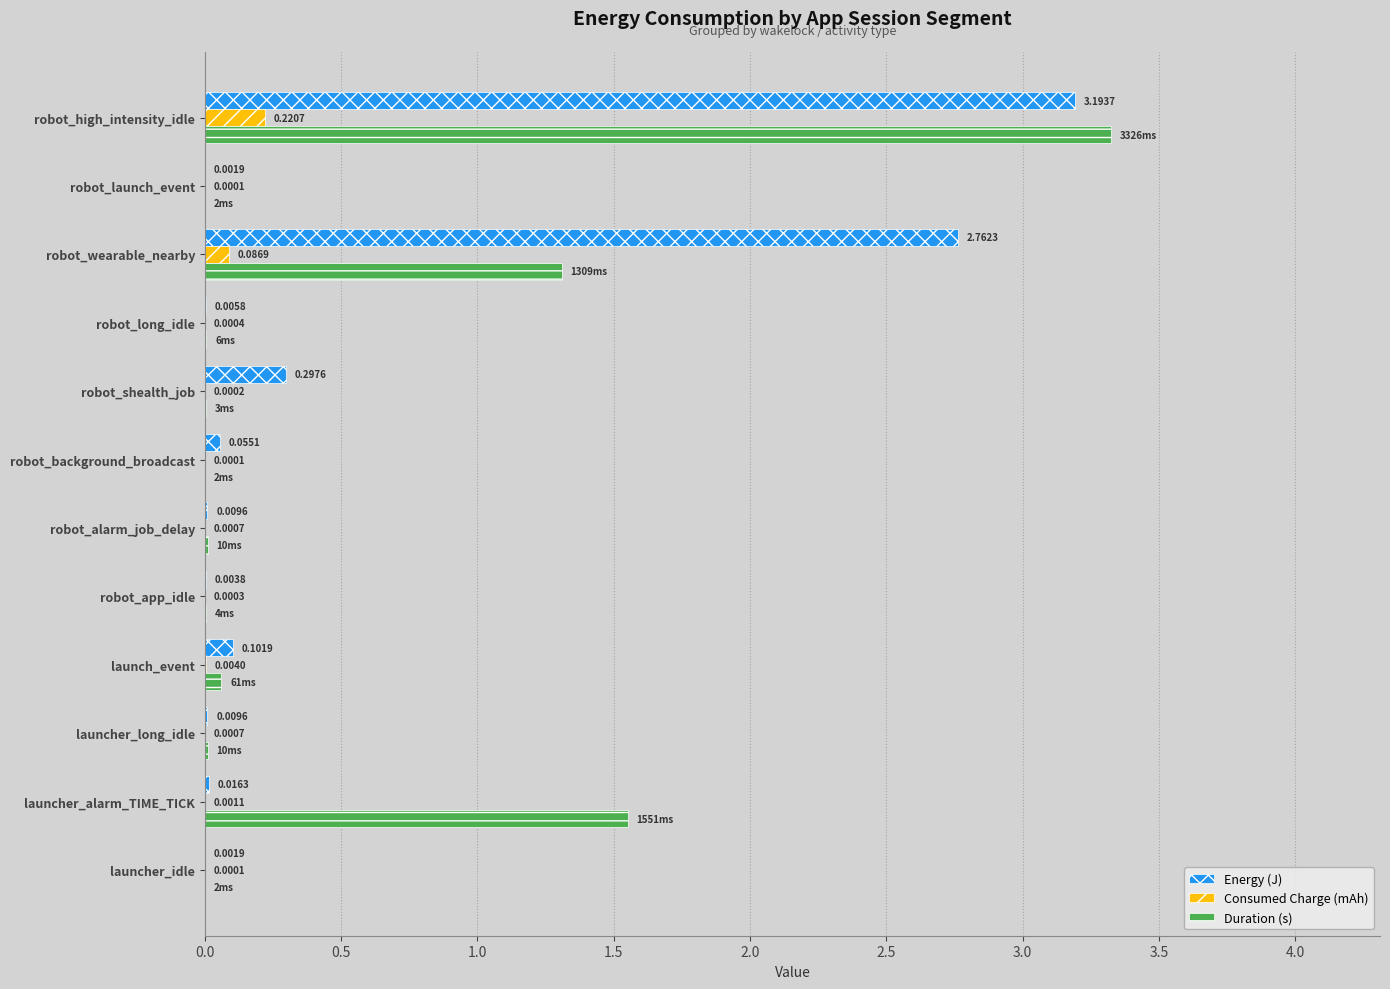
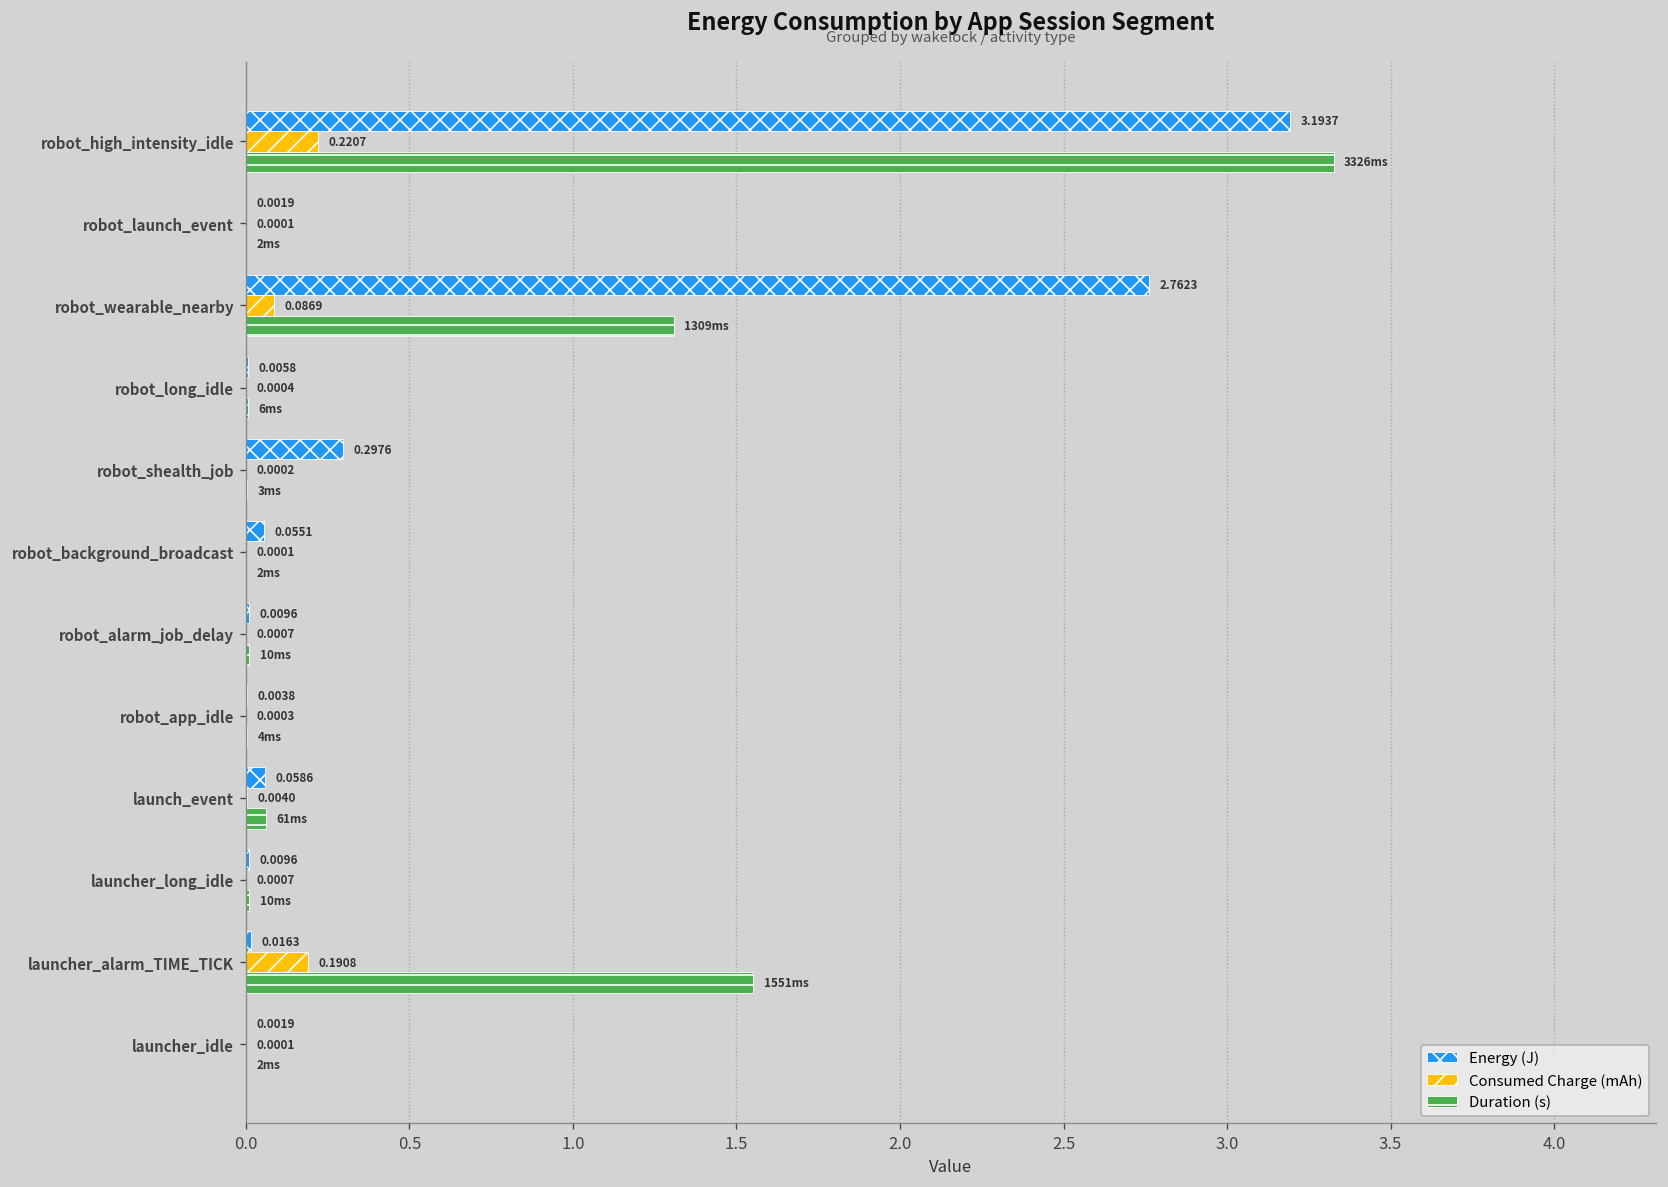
  {
    "Energy (J)": {
      "robot_high_intensity_idle": 3.1937,
      "robot_launch_event": 0.0019,
      "robot_wearable_nearby": 2.7623,
      "robot_long_idle": 0.0058,
      "robot_shealth_job": 0.2976,
      "robot_background_broadcast": 0.0551,
      "robot_alarm_job_delay": 0.0096,
      "robot_app_idle": 0.0038,
-     "launch_event": 0.1019,
+     "launch_event": 0.0586,
      "launcher_long_idle": 0.0096,
      "launcher_alarm_TIME_TICK": 0.0163,
      "launcher_idle": 0.0019
    },
    "Consumed Charge (mAh)": {
      "robot_high_intensity_idle": 0.2207,
      "robot_launch_event": 0.0001,
      "robot_wearable_nearby": 0.0869,
      "robot_long_idle": 0.0004,
      "robot_shealth_job": 0.0002,
      "robot_background_broadcast": 0.0001,
      "robot_alarm_job_delay": 0.0007,
      "robot_app_idle": 0.0003,
      "launch_event": 0.0040,
      "launcher_long_idle": 0.0007,
-     "launcher_alarm_TIME_TICK": 0.0011,
+     "launcher_alarm_TIME_TICK": 0.1908,
      "launcher_idle": 0.0001
    }
  }
